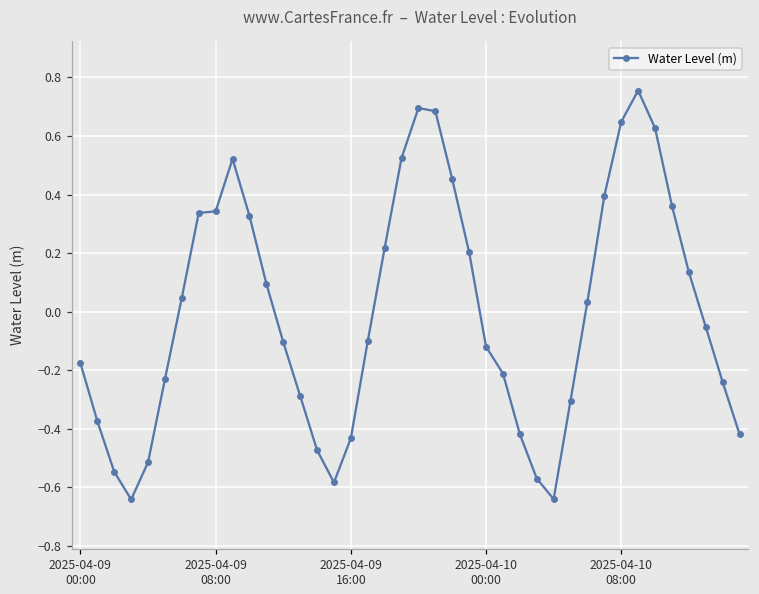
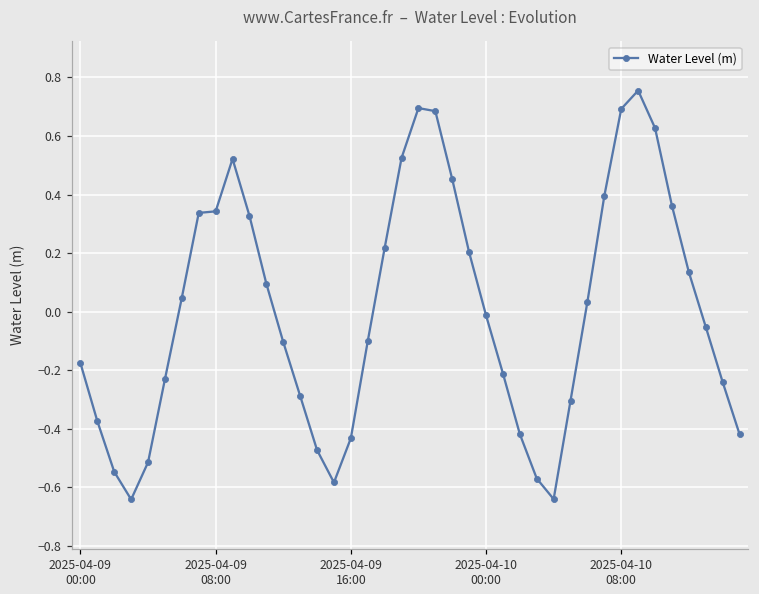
  {
    "2025-04-09 00:00": -0.18,
    "2025-04-09 08:00": 0.34,
    "2025-04-09 16:00": -0.43,
-   "2025-04-10 00:00": -0.12,
-   "2025-04-10 08:00": 0.65
+   "2025-04-10 00:00": -0.01,
+   "2025-04-10 08:00": 0.69
  }
